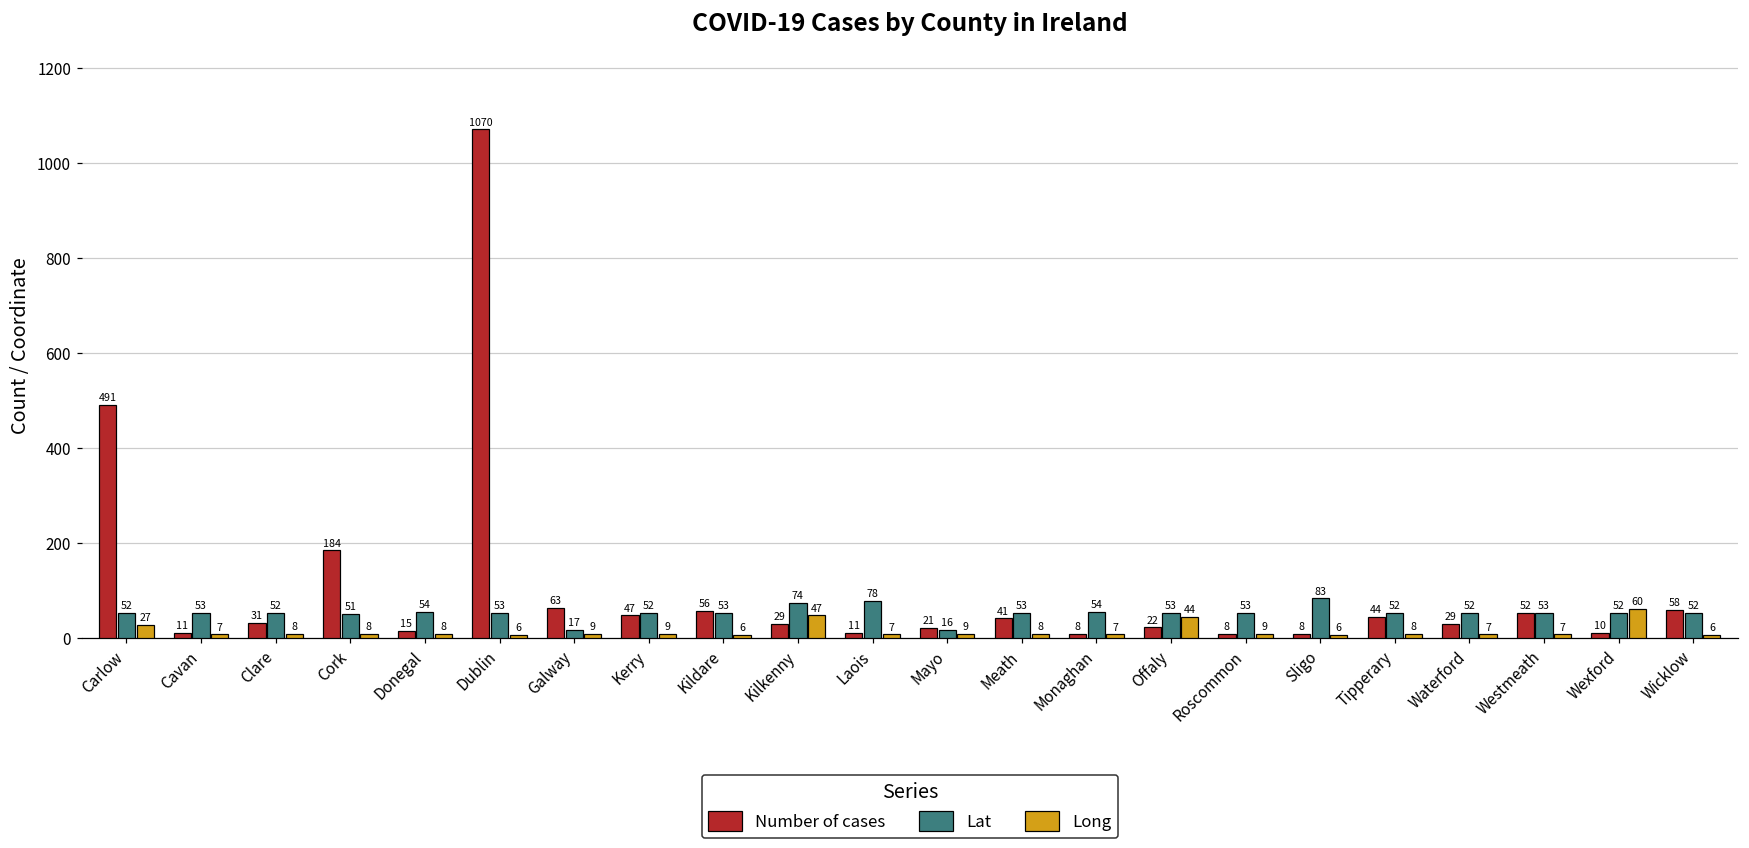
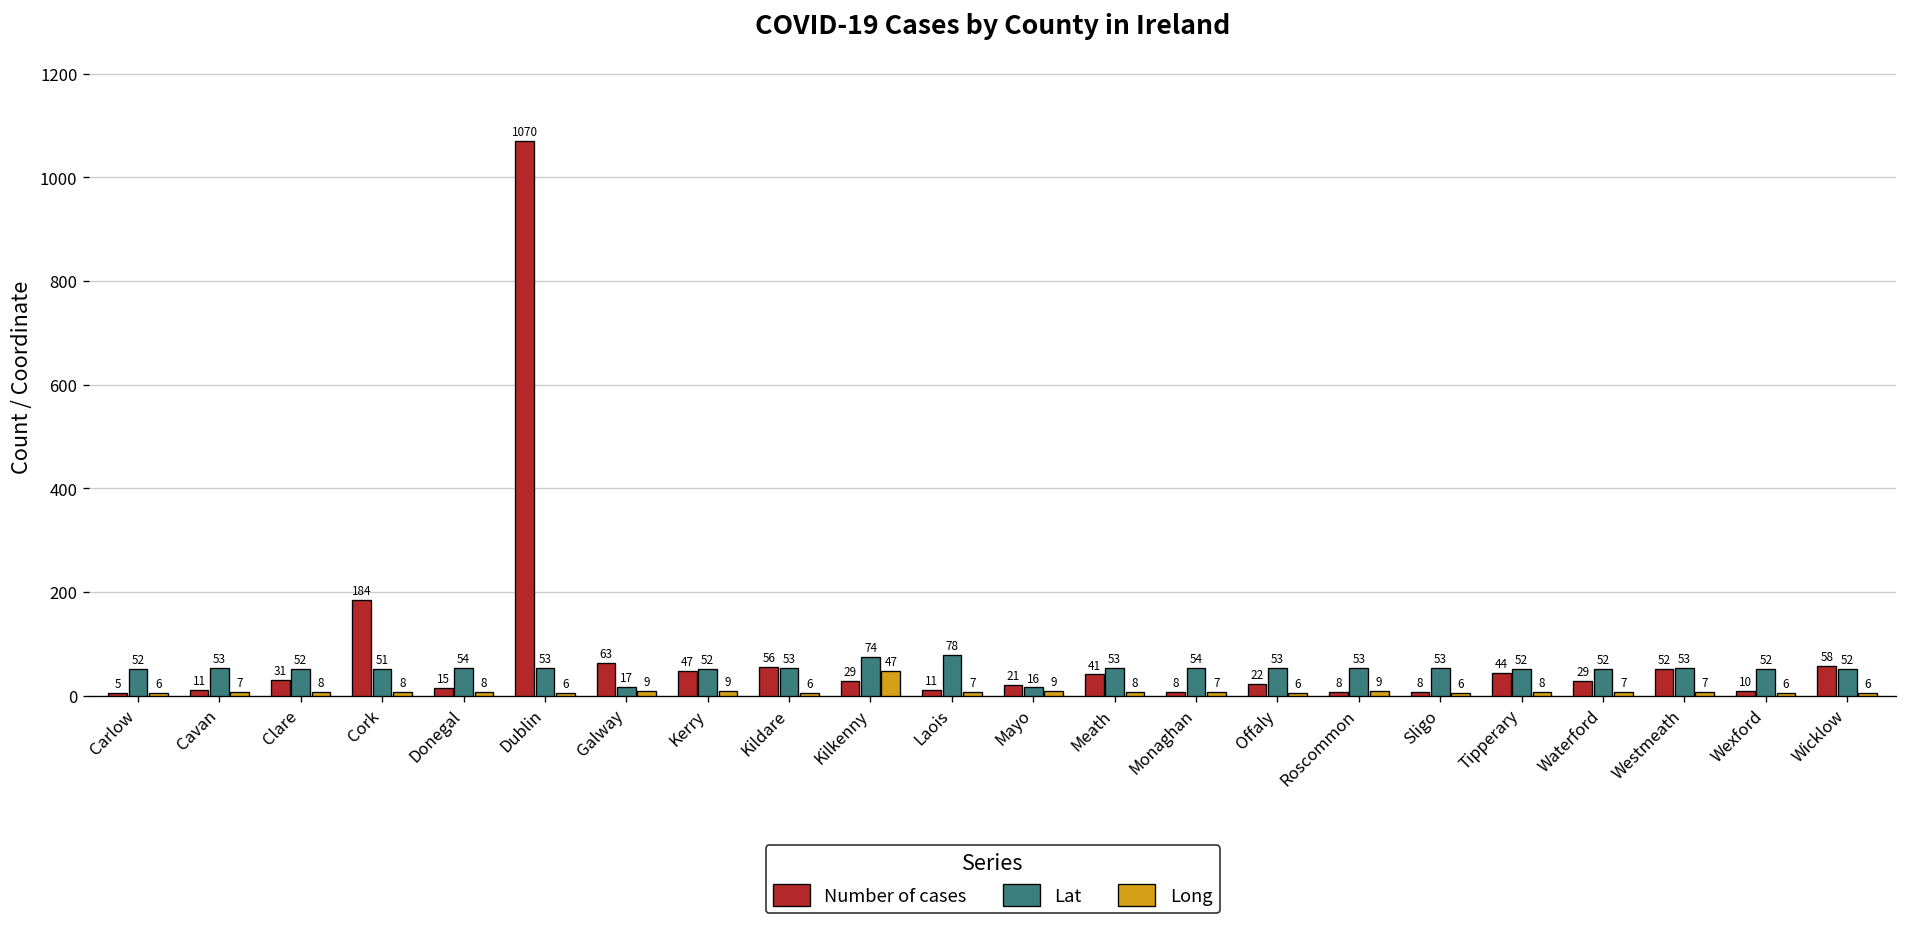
  {
    "Number of cases": {
-     "Carlow": 491,
+     "Carlow": 5,
      "Cavan": 11,
      "Clare": 31,
      "Cork": 184,
      "Donegal": 15,
      "Dublin": 1070,
      "Galway": 63,
      "Kerry": 47,
      "Kildare": 56,
      "Kilkenny": 29,
      "Laois": 11,
      "Mayo": 21,
      "Meath": 41,
      "Monaghan": 8,
      "Offaly": 22,
      "Roscommon": 8,
      "Sligo": 8,
      "Tipperary": 44,
      "Waterford": 29,
      "Westmeath": 52,
      "Wexford": 10,
      "Wicklow": 58
    },
    "Lat": {
      "Carlow": 52,
      "Cavan": 53,
      "Clare": 52,
      "Cork": 51,
      "Donegal": 54,
      "Dublin": 53,
      "Galway": 17,
      "Kerry": 52,
      "Kildare": 53,
      "Kilkenny": 74,
      "Laois": 78,
      "Mayo": 16,
      "Meath": 53,
      "Monaghan": 54,
      "Offaly": 53,
      "Roscommon": 53,
-     "Sligo": 83,
+     "Sligo": 53,
      "Tipperary": 52,
      "Waterford": 52,
      "Westmeath": 53,
      "Wexford": 52,
      "Wicklow": 52
    },
    "Long": {
-     "Carlow": 27,
+     "Carlow": 6,
      "Cavan": 7,
      "Clare": 8,
      "Cork": 8,
      "Donegal": 8,
      "Dublin": 6,
      "Galway": 9,
      "Kerry": 9,
      "Kildare": 6,
      "Kilkenny": 47,
      "Laois": 7,
      "Mayo": 9,
      "Meath": 8,
      "Monaghan": 7,
-     "Offaly": 44,
+     "Offaly": 6,
      "Roscommon": 9,
      "Sligo": 6,
      "Tipperary": 8,
      "Waterford": 7,
      "Westmeath": 7,
-     "Wexford": 60,
+     "Wexford": 6,
      "Wicklow": 6
    }
  }
